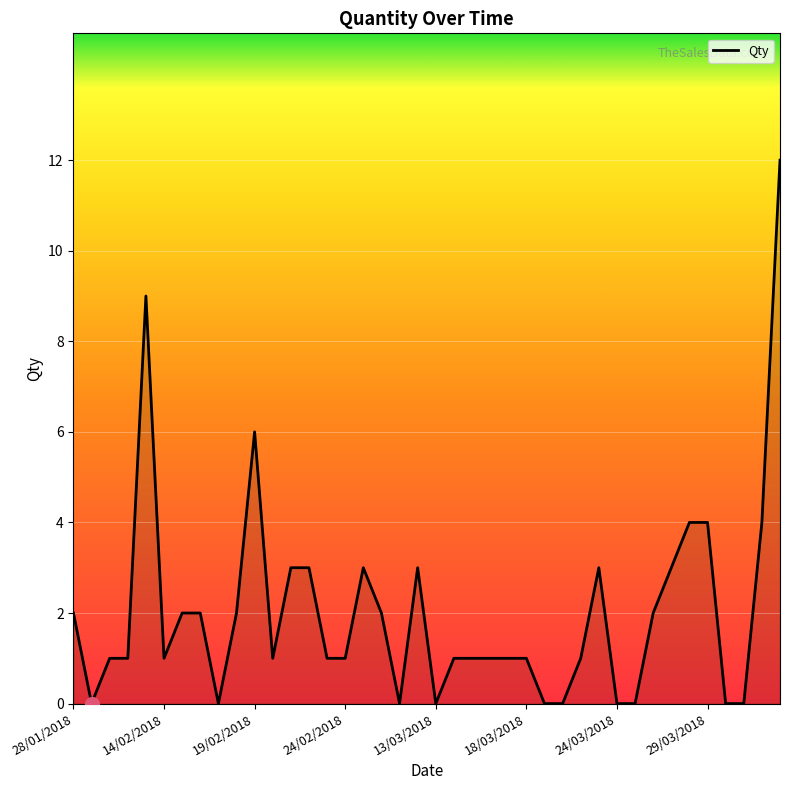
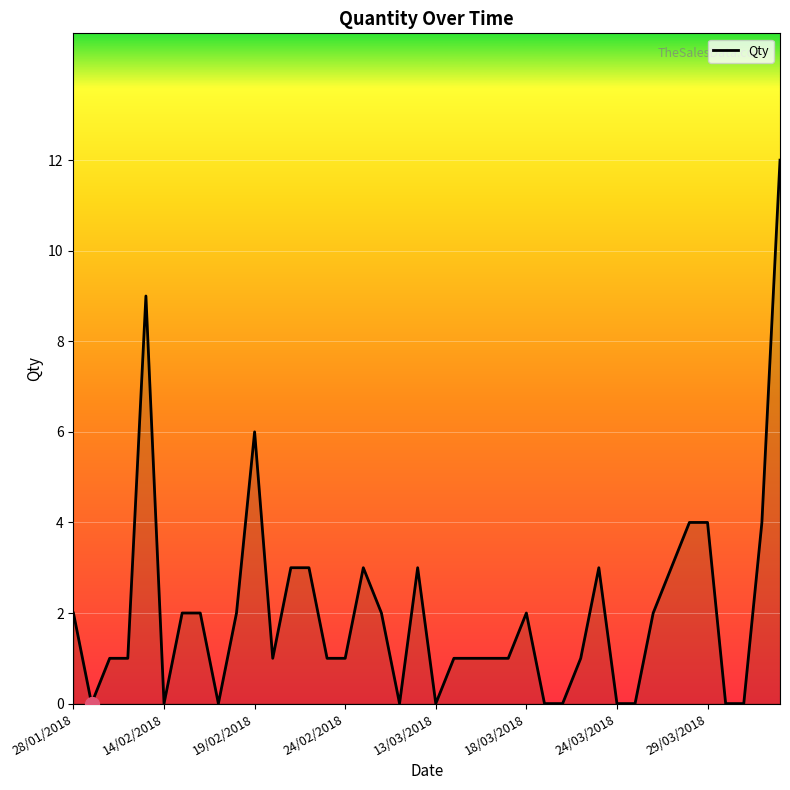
  {
    "Qty": {
      "28/01/2018": 2,
-     "14/02/2018": 1,
+     "14/02/2018": 0,
      "19/02/2018": 6,
      "24/02/2018": 1,
      "13/03/2018": 0,
-     "18/03/2018": 1,
+     "18/03/2018": 2,
      "24/03/2018": 0,
      "29/03/2018": 4
    }
  }
